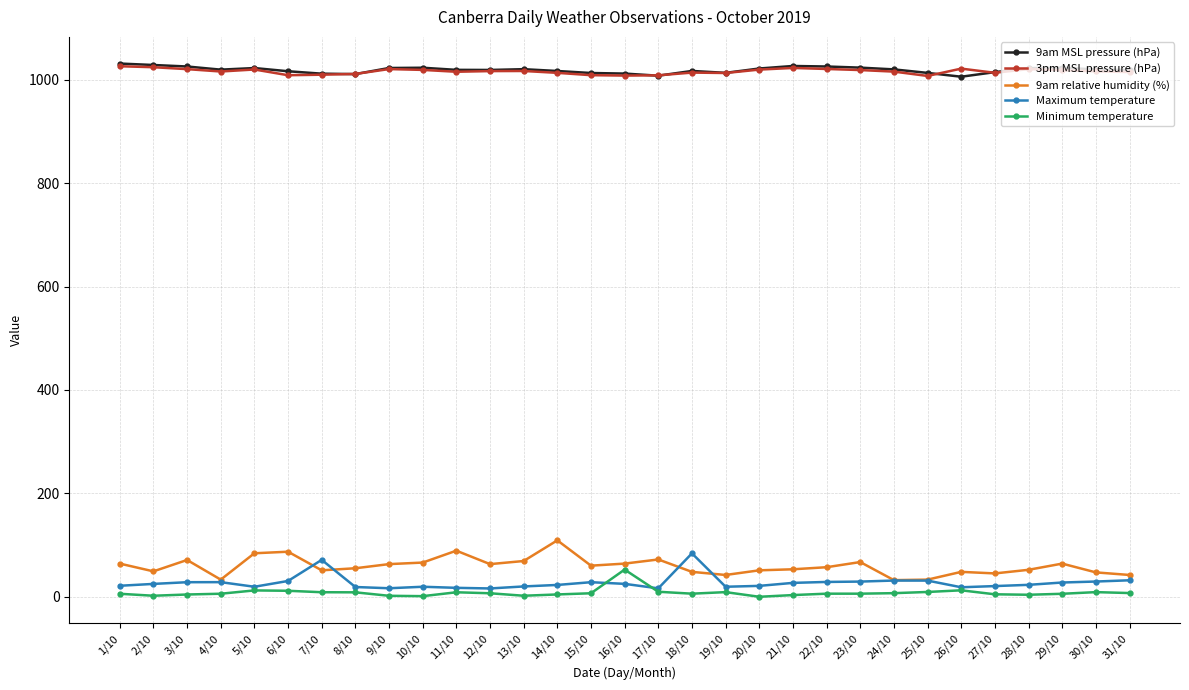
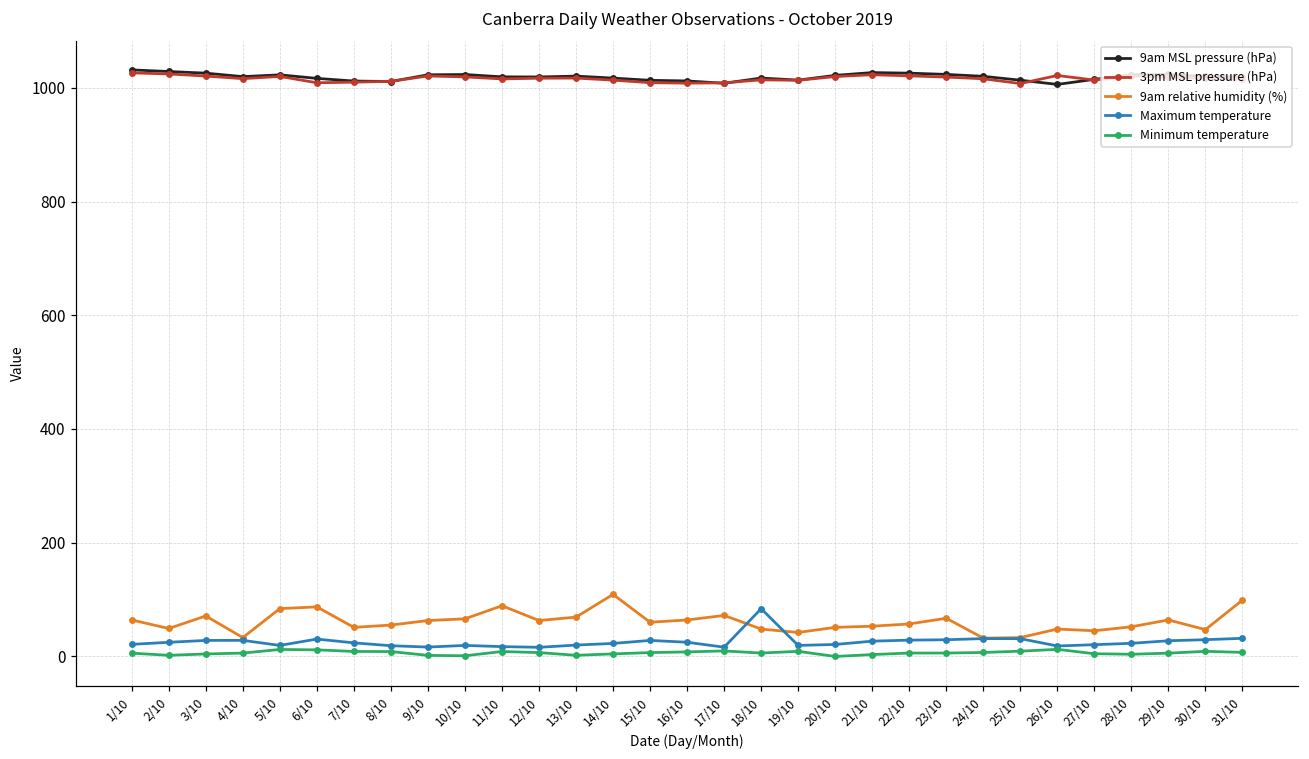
  {
    "9am MSL pressure (hPa)": {
      "1/10": 1030,
      "3/10": 1030,
      "6/10": 1020,
      "25/10": 1010,
      "26/10": 1010
    },
    "3pm MSL pressure (hPa)": {
      "1/10": 1030,
      "3/10": 1020,
      "6/10": 1010,
      "25/10": 1010,
      "26/10": 1020
    },
    "9am relative humidity (%)": {
      "1/10": 60,
      "2/10": 50,
      "3/10": 70,
      "4/10": 30,
      "5/10": 80,
      "6/10": 90,
      "7/10": 50,
      "8/10": 60,
      "9/10": 60,
      "10/10": 70,
      "11/10": 90,
      "12/10": 60,
      "13/10": 70,
      "14/10": 110,
      "15/10": 60,
      "16/10": 60,
      "17/10": 70,
      "18/10": 50,
      "19/10": 40,
      "20/10": 50,
      "21/10": 50,
      "22/10": 60,
      "23/10": 70,
      "26/10": 50,
      "27/10": 50,
      "28/10": 50,
      "29/10": 60,
      "30/10": 50,
-     "31/10": 40
+     "31/10": 100
    },
    "Maximum temperature": {
      "1/10": 20,
      "2/10": 20,
      "3/10": 30,
      "4/10": 30,
      "5/10": 20,
      "6/10": 30,
-     "7/10": 70,
+     "7/10": 20,
      "8/10": 20,
      "9/10": 20,
      "10/10": 20,
      "11/10": 20,
      "12/10": 20,
      "13/10": 20,
      "14/10": 20,
      "15/10": 30,
      "16/10": 20,
      "17/10": 20,
      "18/10": 80,
      "19/10": 20,
      "20/10": 20,
      "21/10": 30,
      "22/10": 30,
      "23/10": 30,
      "26/10": 20,
      "27/10": 20,
      "28/10": 20,
      "29/10": 30,
      "30/10": 30,
      "31/10": 30
    },
    "Minimum temperature": {
      "1/10": 10,
      "2/10": 0,
      "3/10": 0,
      "4/10": 10,
      "5/10": 10,
      "6/10": 10,
      "7/10": 10,
      "8/10": 10,
      "9/10": 0,
      "10/10": 0,
      "11/10": 10,
      "12/10": 10,
      "13/10": 0,
      "14/10": 0,
      "15/10": 10,
-     "16/10": 50,
+     "16/10": 10,
      "17/10": 10,
      "18/10": 10,
      "19/10": 10,
      "20/10": 0,
      "21/10": 0,
      "22/10": 10,
      "23/10": 10,
      "24/10": 10,
      "25/10": 10,
      "26/10": 10,
      "27/10": 0,
      "28/10": 0,
      "29/10": 10,
      "30/10": 10,
      "31/10": 10
    }
  }
